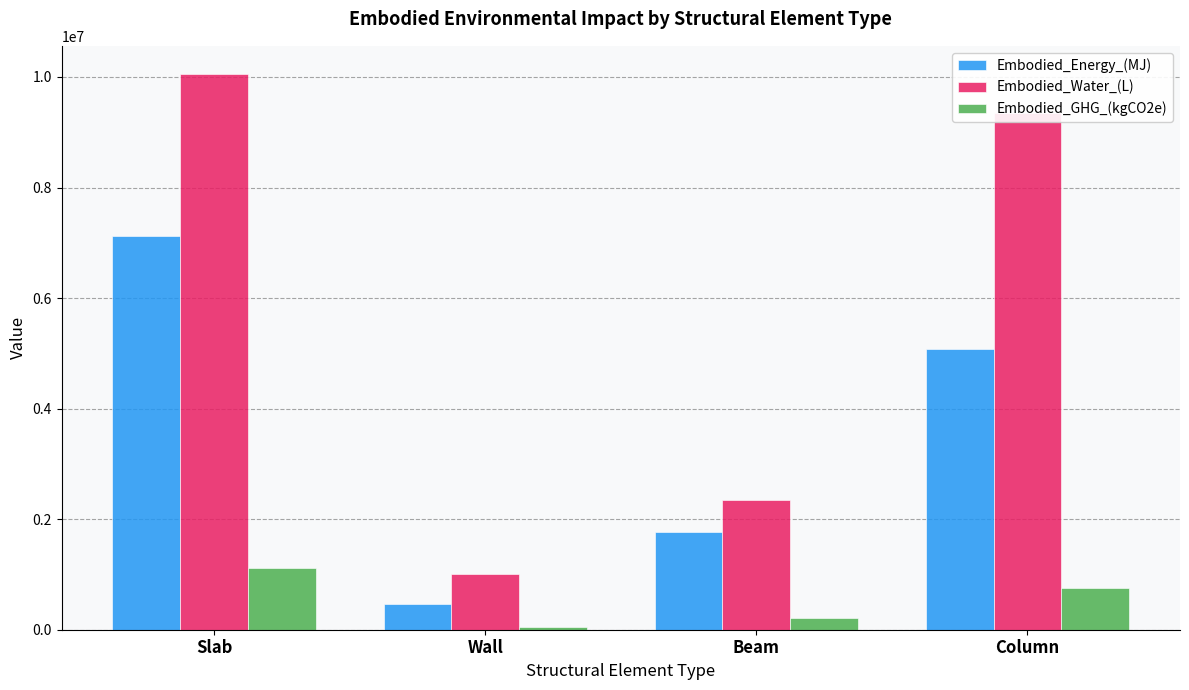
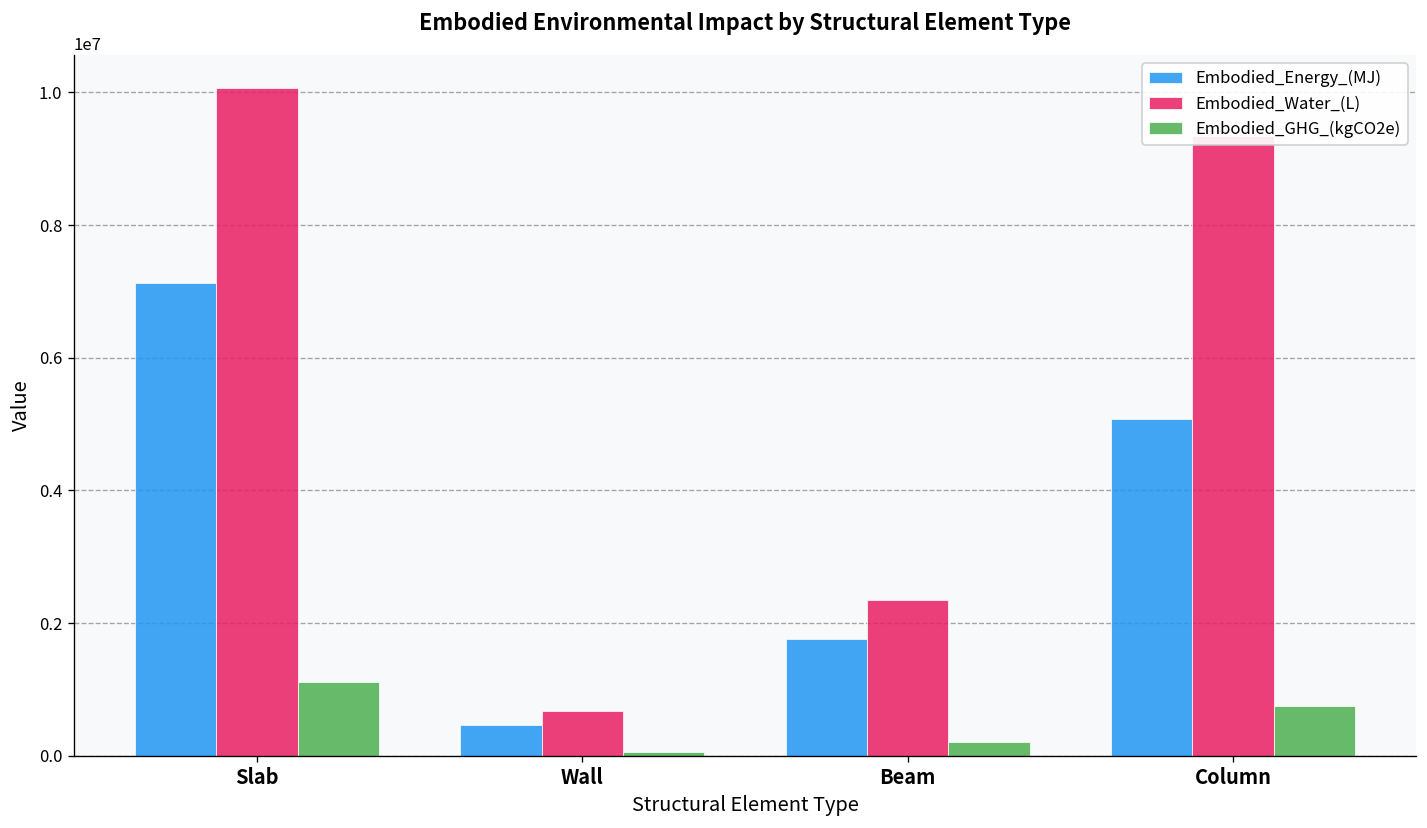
  {
    "Embodied_Energy_(MJ)": {
      "Slab": 7100000,
      "Wall": 500000,
      "Beam": 1800000,
      "Column": 5100000
    },
    "Embodied_Water_(L)": {
      "Slab": 10100000,
-     "Wall": 1000000,
+     "Wall": 700000,
      "Beam": 2300000
    },
    "Embodied_GHG_(kgCO2e)": {
      "Slab": 1100000,
      "Wall": 100000,
      "Beam": 200000,
      "Column": 700000
    }
  }
